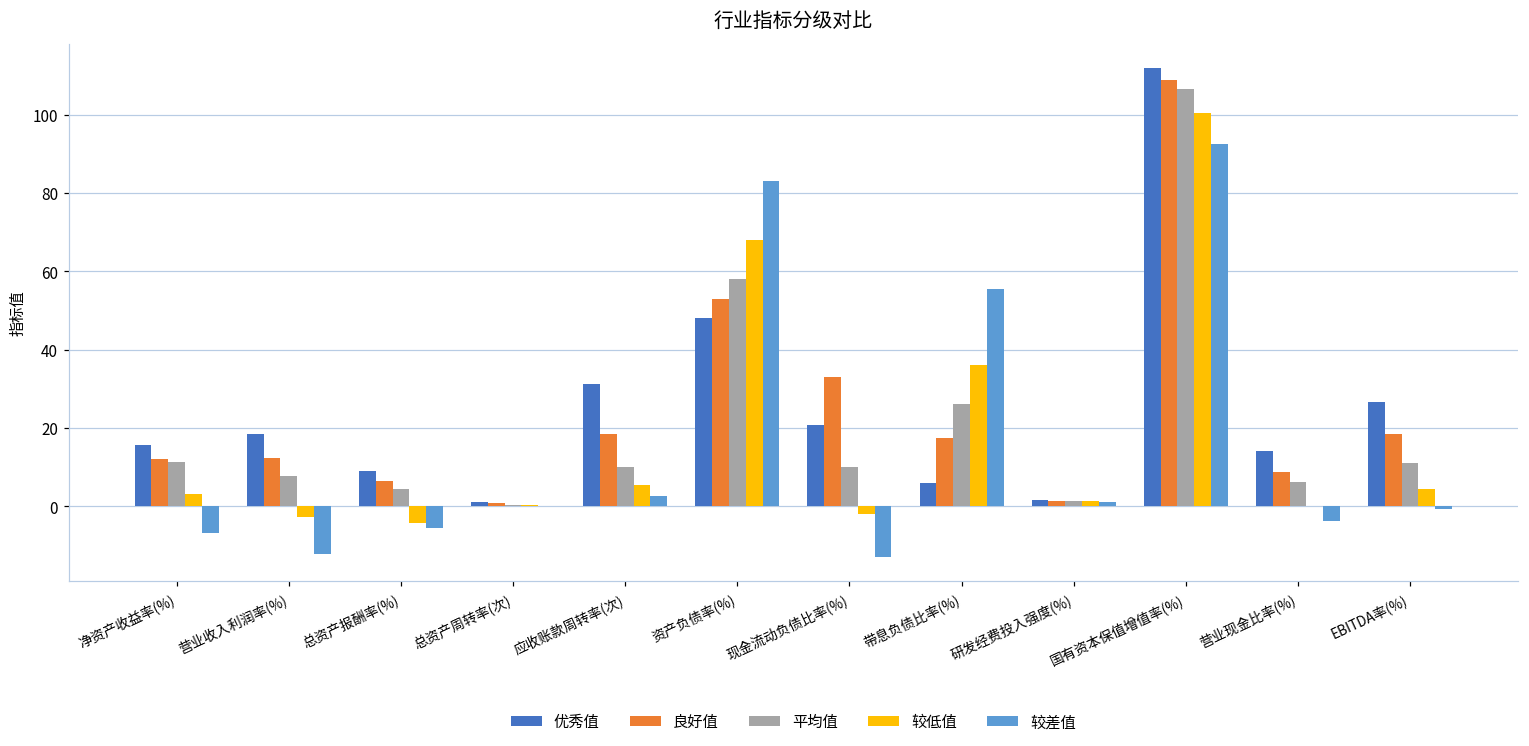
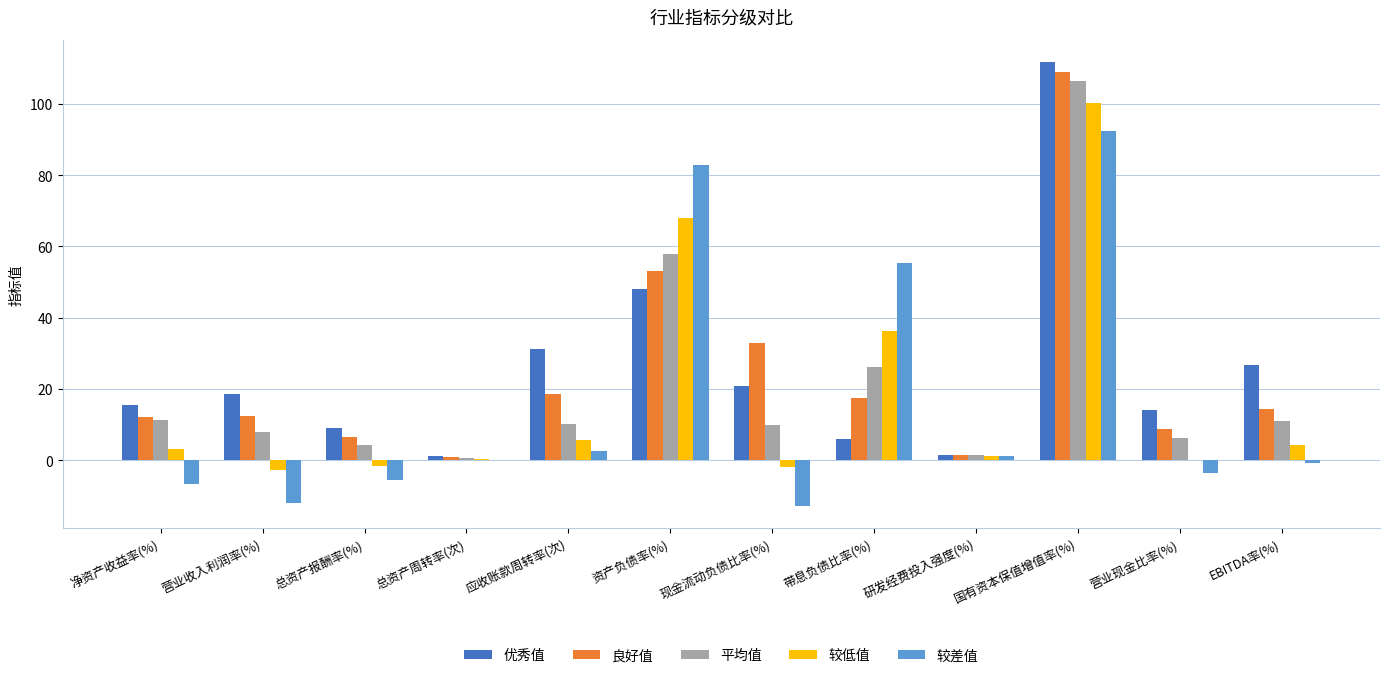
  {
    "良好值": {
      "净资产收益率(%)": 12,
      "营业收入利润率(%)": 12,
      "总资产报酬率(%)": 6,
      "总资产周转率(次)": 1,
      "应收账款周转率(次)": 19,
      "资产负债率(%)": 53,
      "现金流动负债比率(%)": 33,
      "带息负债比率(%)": 18,
      "研发经费投入强度(%)": 2,
      "国有资本保值增值率(%)": 109,
      "营业现金比率(%)": 9,
-     "EBITDA率(%)": 18
+     "EBITDA率(%)": 14
    },
    "平均值": {
      "净资产收益率(%)": 11,
      "营业收入利润率(%)": 8,
      "总资产报酬率(%)": 4,
      "应收账款周转率(次)": 10,
      "资产负债率(%)": 58,
      "现金流动负债比率(%)": 10,
      "带息负债比率(%)": 26,
      "研发经费投入强度(%)": 1,
      "国有资本保值增值率(%)": 107,
      "营业现金比率(%)": 6,
      "EBITDA率(%)": 11
    },
    "较低值": {
      "净资产收益率(%)": 3,
      "营业收入利润率(%)": -3,
-     "总资产报酬率(%)": -4,
+     "总资产报酬率(%)": -2,
      "应收账款周转率(次)": 6,
      "资产负债率(%)": 68,
      "现金流动负债比率(%)": -2,
      "带息负债比率(%)": 36,
      "研发经费投入强度(%)": 1,
      "国有资本保值增值率(%)": 100,
      "EBITDA率(%)": 4
    }
  }
